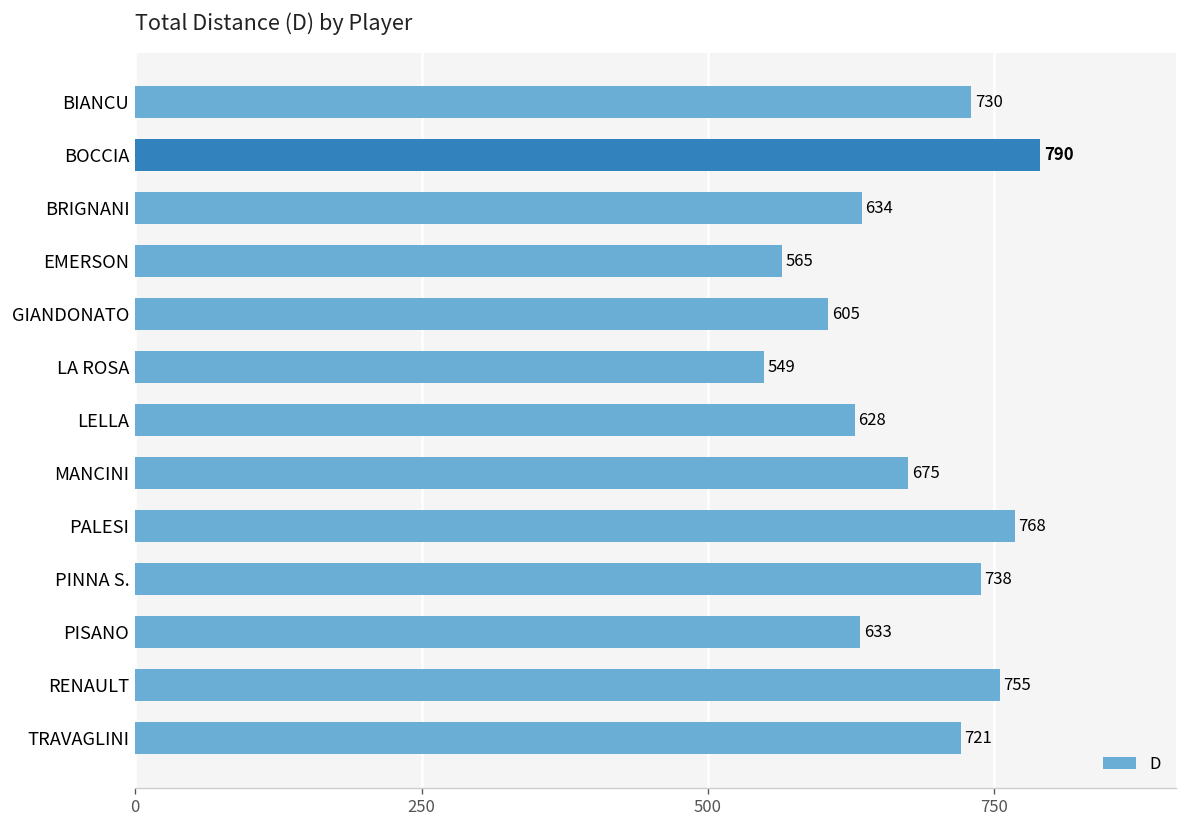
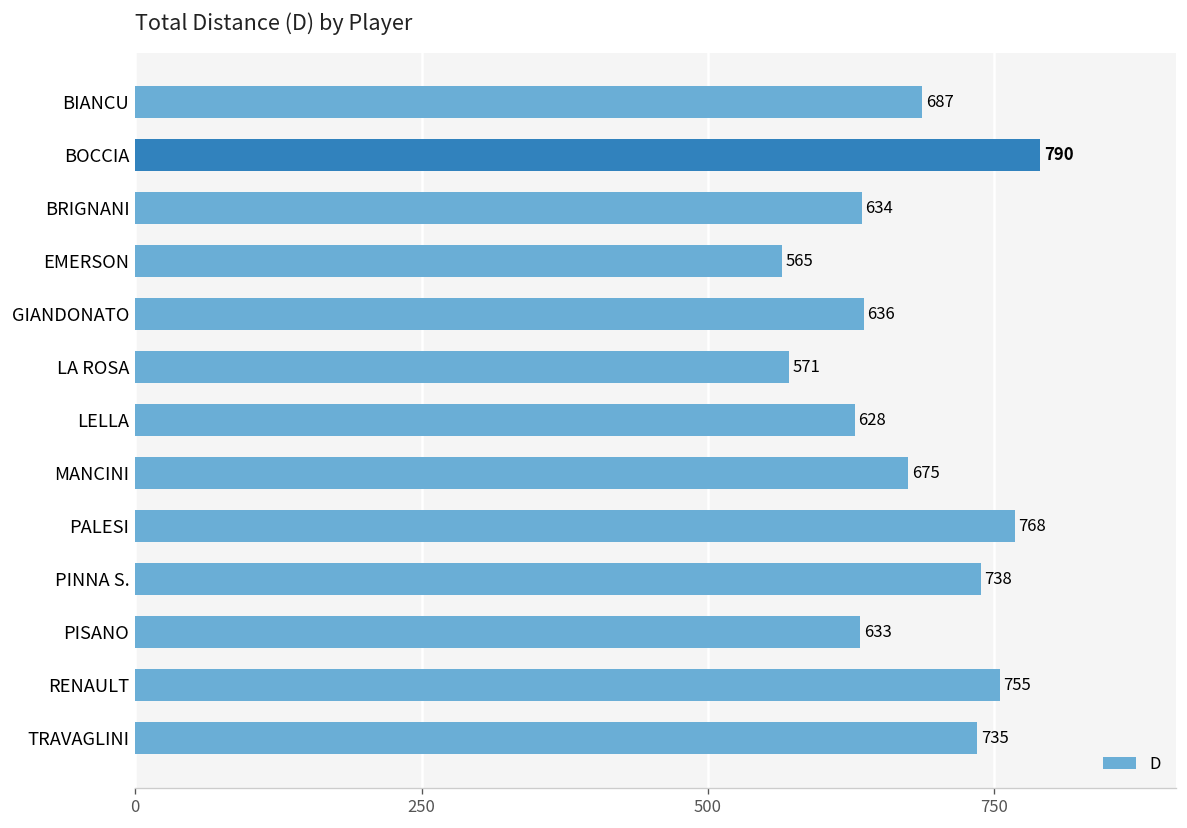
  {
-   "BIANCU": 730,
+   "BIANCU": 687,
    "BOCCIA": 790,
    "BRIGNANI": 634,
    "EMERSON": 565,
-   "GIANDONATO": 605,
-   "LA ROSA": 549,
+   "GIANDONATO": 636,
+   "LA ROSA": 571,
    "LELLA": 628,
    "MANCINI": 675,
    "PALESI": 768,
    "PINNA S.": 738,
    "PISANO": 633,
    "RENAULT": 755,
-   "TRAVAGLINI": 721
+   "TRAVAGLINI": 735
  }
